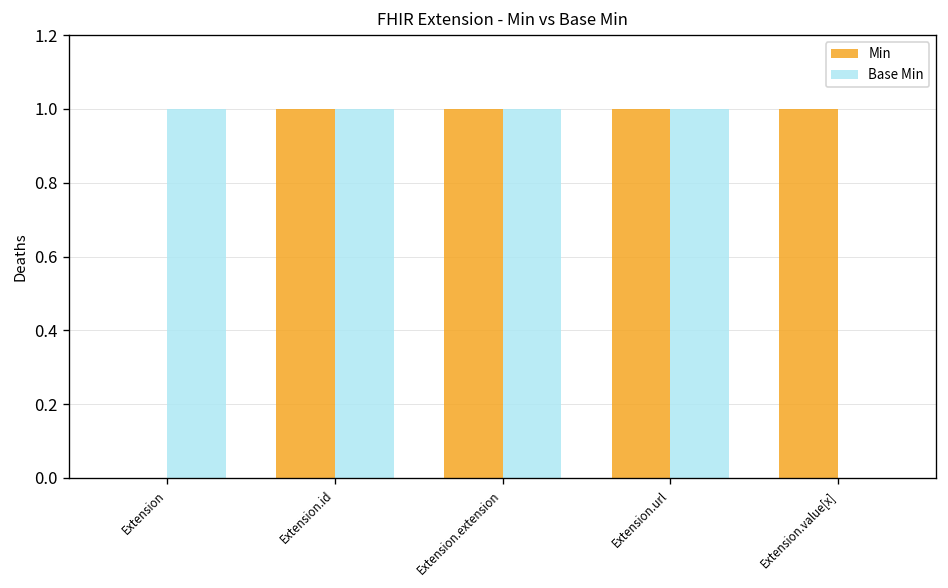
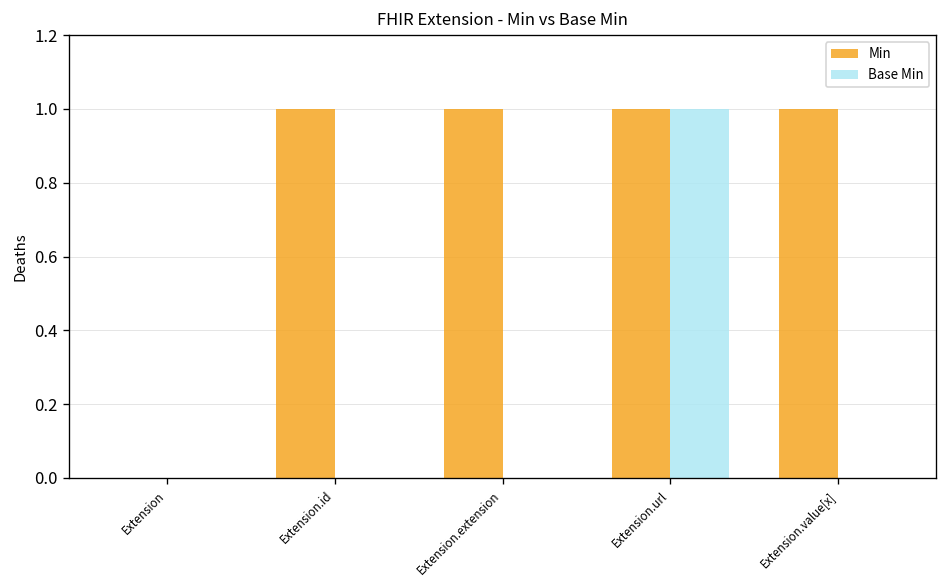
  {
    "Min": {
      "Extension": 0,
      "Extension.id": 1,
      "Extension.extension": 1,
      "Extension.url": 1,
      "Extension.value[x]": 1
    },
    "Base Min": {
-     "Extension": 1,
-     "Extension.id": 1,
-     "Extension.extension": 1,
+     "Extension": 0,
+     "Extension.id": 0,
+     "Extension.extension": 0,
      "Extension.url": 1,
      "Extension.value[x]": 0
    }
  }
